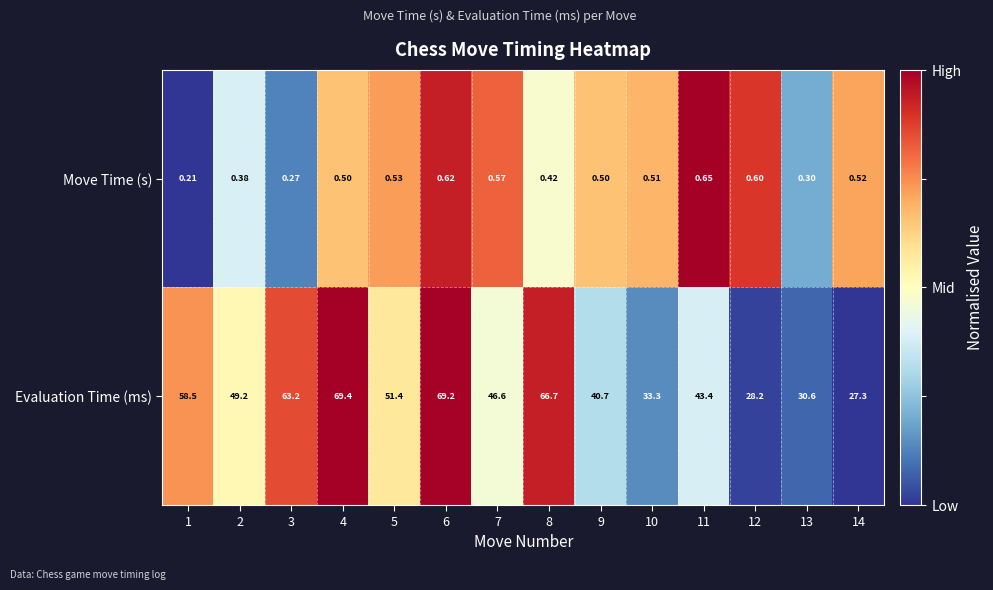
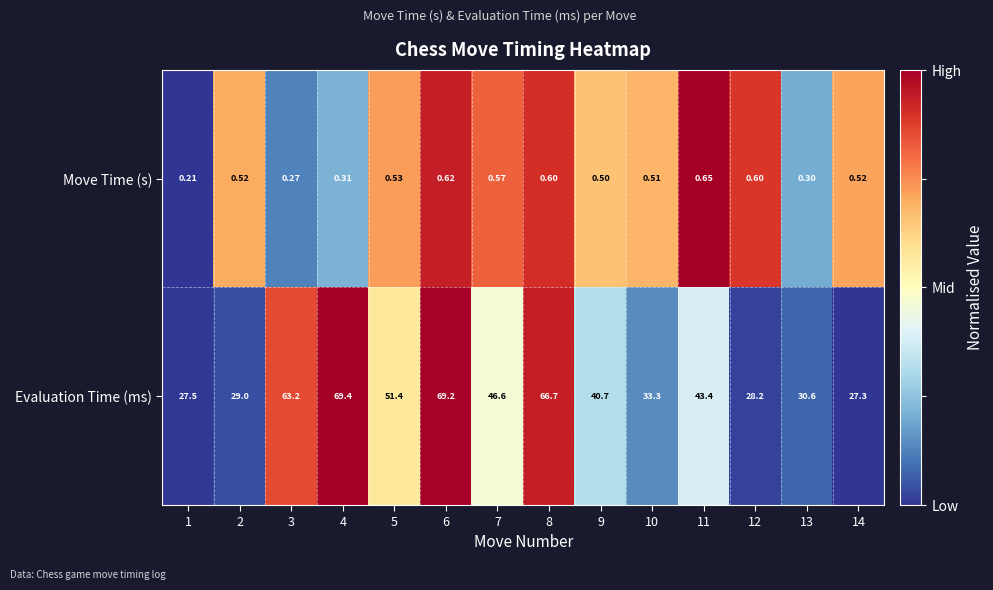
  {
    "Move Time (s)": {
      "1": 0.21,
-     "2": 0.38,
+     "2": 0.52,
      "3": 0.27,
-     "4": 0.50,
+     "4": 0.31,
      "5": 0.53,
      "6": 0.62,
      "7": 0.57,
-     "8": 0.42,
+     "8": 0.60,
      "9": 0.50,
      "10": 0.51,
      "11": 0.65,
      "12": 0.60,
      "13": 0.30,
      "14": 0.52
    },
    "Evaluation Time (ms)": {
-     "1": 58.5,
-     "2": 49.2,
+     "1": 27.5,
+     "2": 29.0,
      "3": 63.2,
      "4": 69.4,
      "5": 51.4,
      "6": 69.2,
      "7": 46.6,
      "8": 66.7,
      "9": 40.7,
      "10": 33.3,
      "11": 43.4,
      "12": 28.2,
      "13": 30.6,
      "14": 27.3
    }
  }
